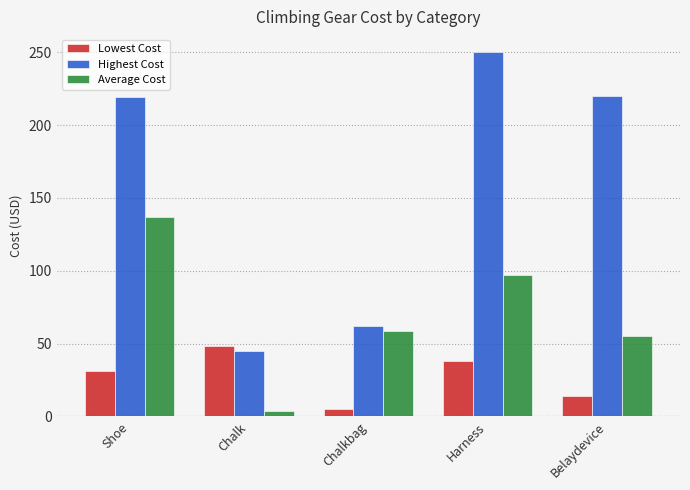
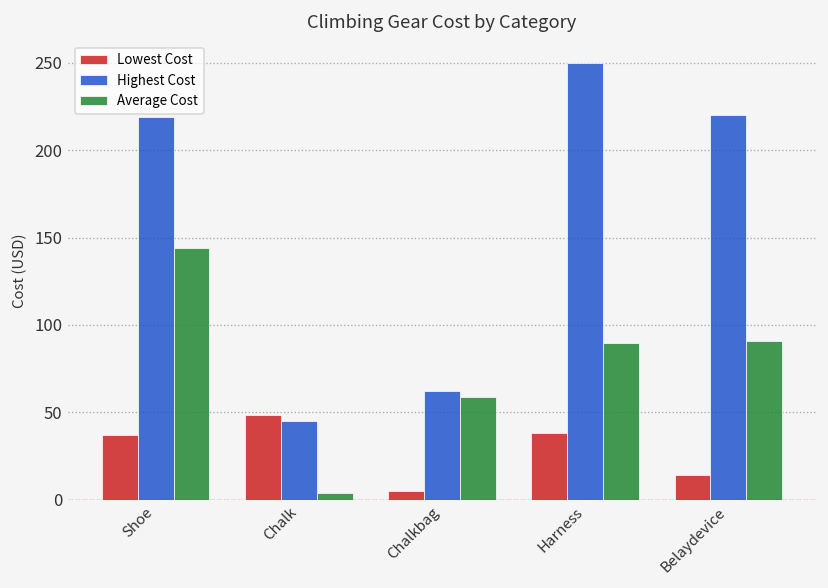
  {
    "Lowest Cost": {
-     "Shoe": 31,
+     "Shoe": 37,
      "Chalk": 49,
      "Chalkbag": 5,
      "Harness": 38,
      "Belaydevice": 14
    },
    "Highest Cost": {
      "Shoe": 219,
      "Chalk": 45,
      "Chalkbag": 62,
      "Harness": 250,
      "Belaydevice": 220
    },
    "Average Cost": {
-     "Shoe": 137,
+     "Shoe": 144,
      "Chalk": 4,
      "Chalkbag": 59,
-     "Harness": 97,
-     "Belaydevice": 55
+     "Harness": 90,
+     "Belaydevice": 91
    }
  }
